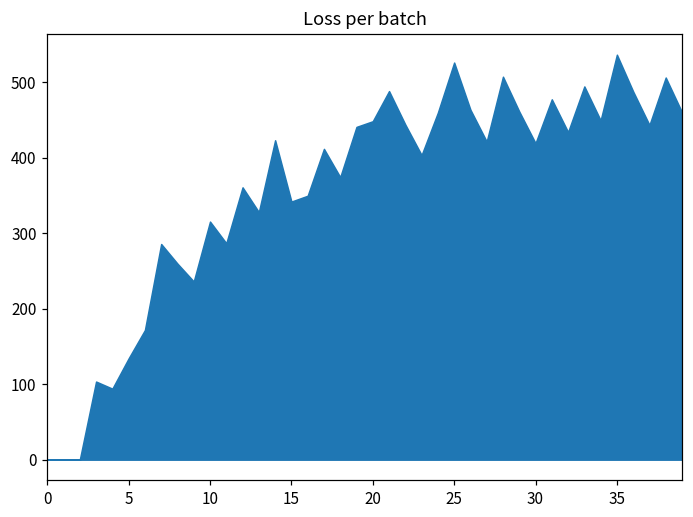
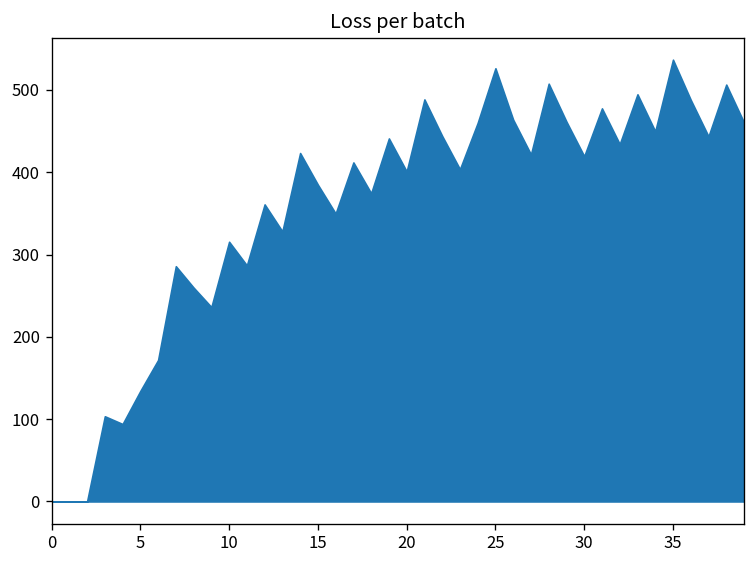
  {
    "0": 0,
    "5": 130,
    "10": 320,
-   "15": 340,
-   "20": 450,
+   "15": 380,
+   "20": 400,
    "25": 530,
    "30": 420,
    "35": 540
  }
